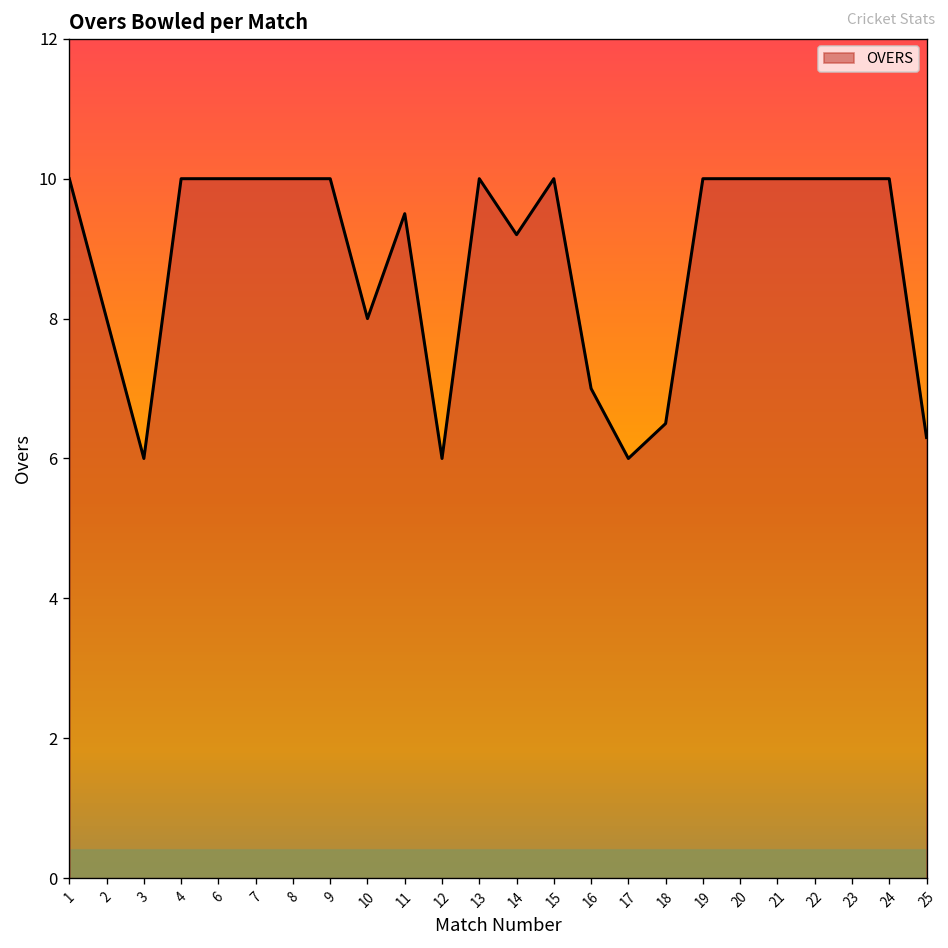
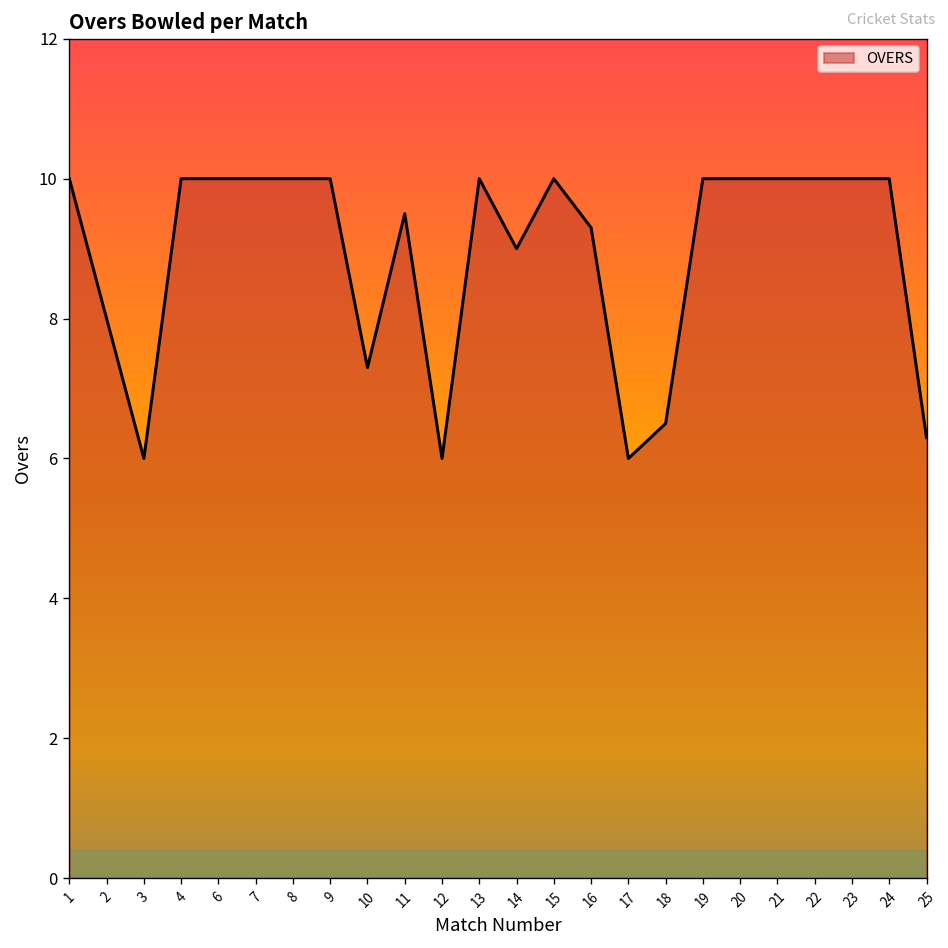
  {
    "1": 10.0,
    "2": 8.0,
    "3": 6.0,
    "4": 10.0,
    "6": 10.0,
    "7": 10.0,
    "8": 10.0,
    "9": 10.0,
-   "10": 8.0,
+   "10": 7.3,
    "11": 9.5,
    "12": 6.0,
    "13": 10.0,
-   "14": 9.2,
+   "14": 9.0,
    "15": 10.0,
-   "16": 7.0,
+   "16": 9.3,
    "17": 6.0,
    "18": 6.5,
    "19": 10.0,
    "20": 10.0,
    "21": 10.0,
    "22": 10.0,
    "23": 10.0,
    "24": 10.0,
    "25": 6.3
  }
